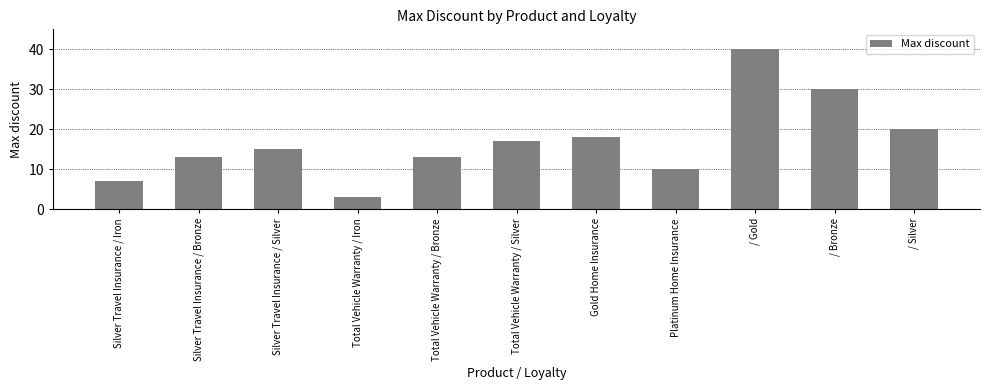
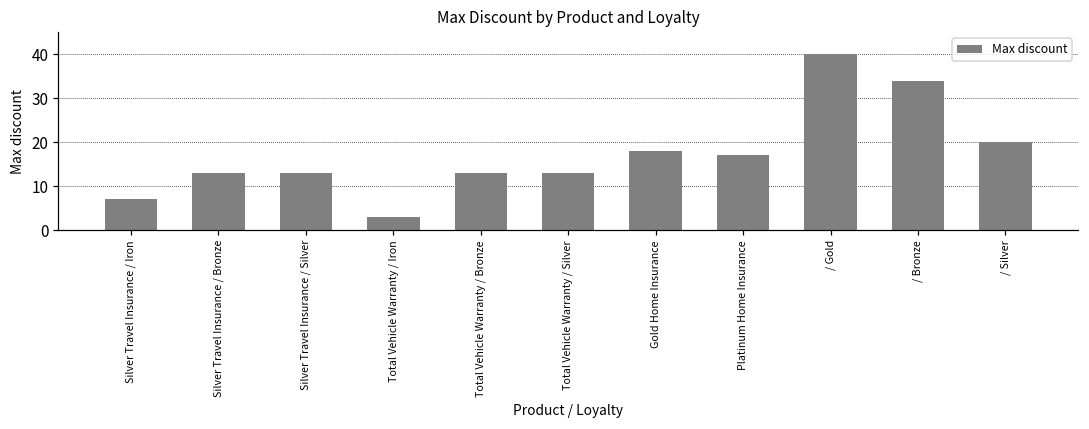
  {
    "Silver Travel Insurance / Iron": 7,
    "Silver Travel Insurance / Bronze": 13,
-   "Silver Travel Insurance / Silver": 15,
+   "Silver Travel Insurance / Silver": 13,
    "Total Vehicle Warranty / Iron": 3,
    "Total Vehicle Warranty / Bronze": 13,
-   "Total Vehicle Warranty / Silver": 17,
+   "Total Vehicle Warranty / Silver": 13,
    "Gold Home Insurance": 18,
-   "Platinum Home Insurance": 10,
+   "Platinum Home Insurance": 17,
    "/ Gold": 40,
-   "/ Bronze": 30,
+   "/ Bronze": 34,
    "/ Silver": 20
  }
